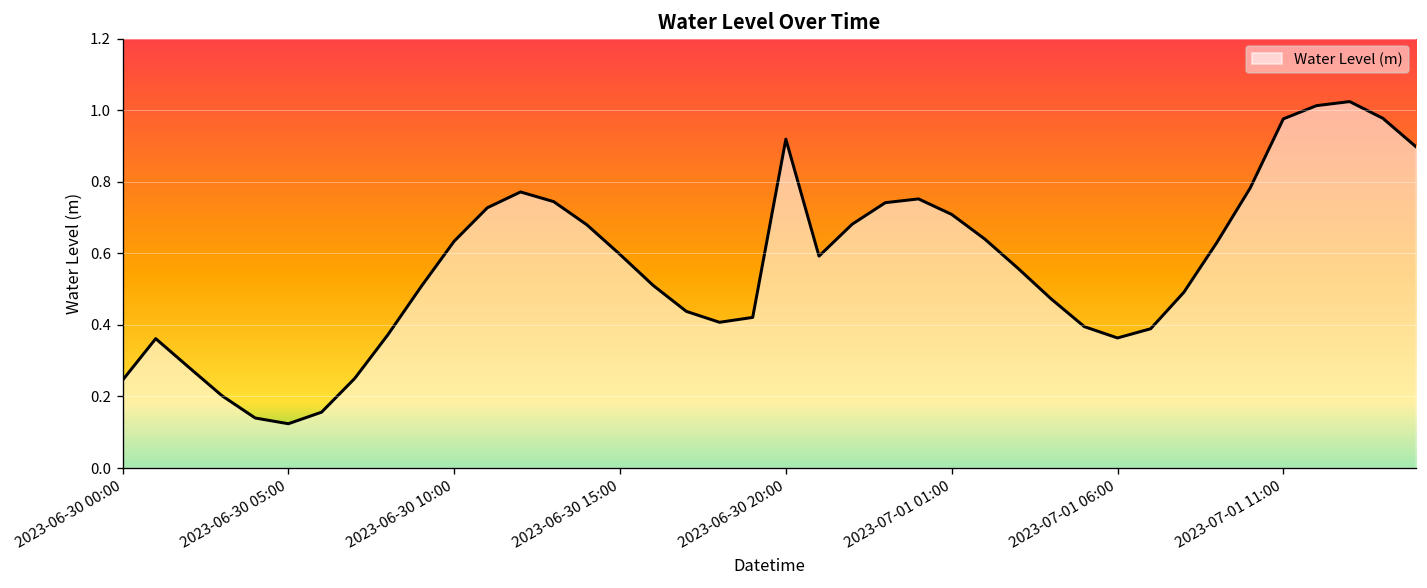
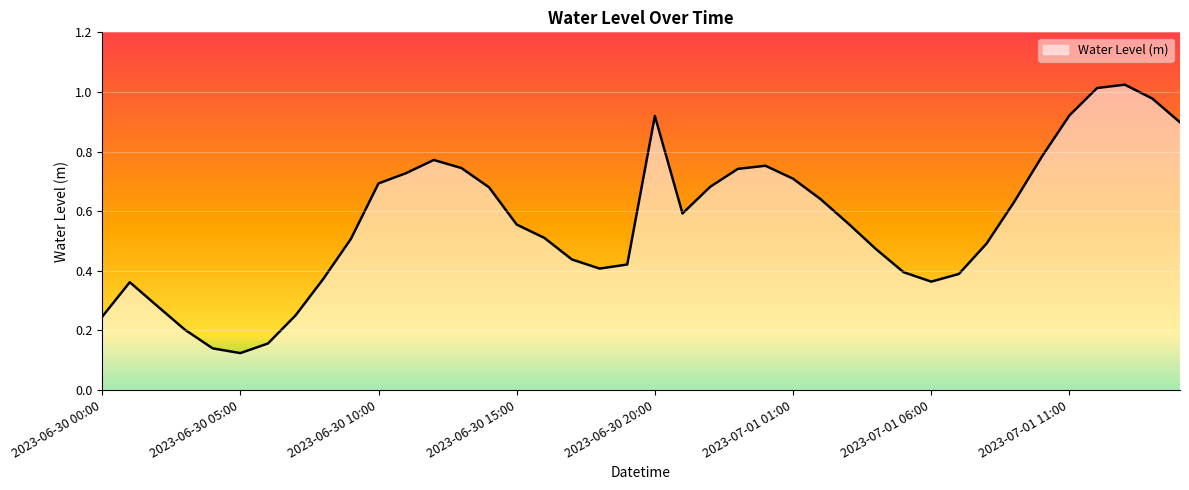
  {
    "2023-06-30 00:00": 0.25,
    "2023-06-30 05:00": 0.12,
-   "2023-06-30 10:00": 0.63,
-   "2023-06-30 15:00": 0.60,
+   "2023-06-30 10:00": 0.69,
+   "2023-06-30 15:00": 0.56,
    "2023-06-30 20:00": 0.92,
    "2023-07-01 01:00": 0.71,
    "2023-07-01 06:00": 0.36,
-   "2023-07-01 11:00": 0.98
+   "2023-07-01 11:00": 0.92
  }
